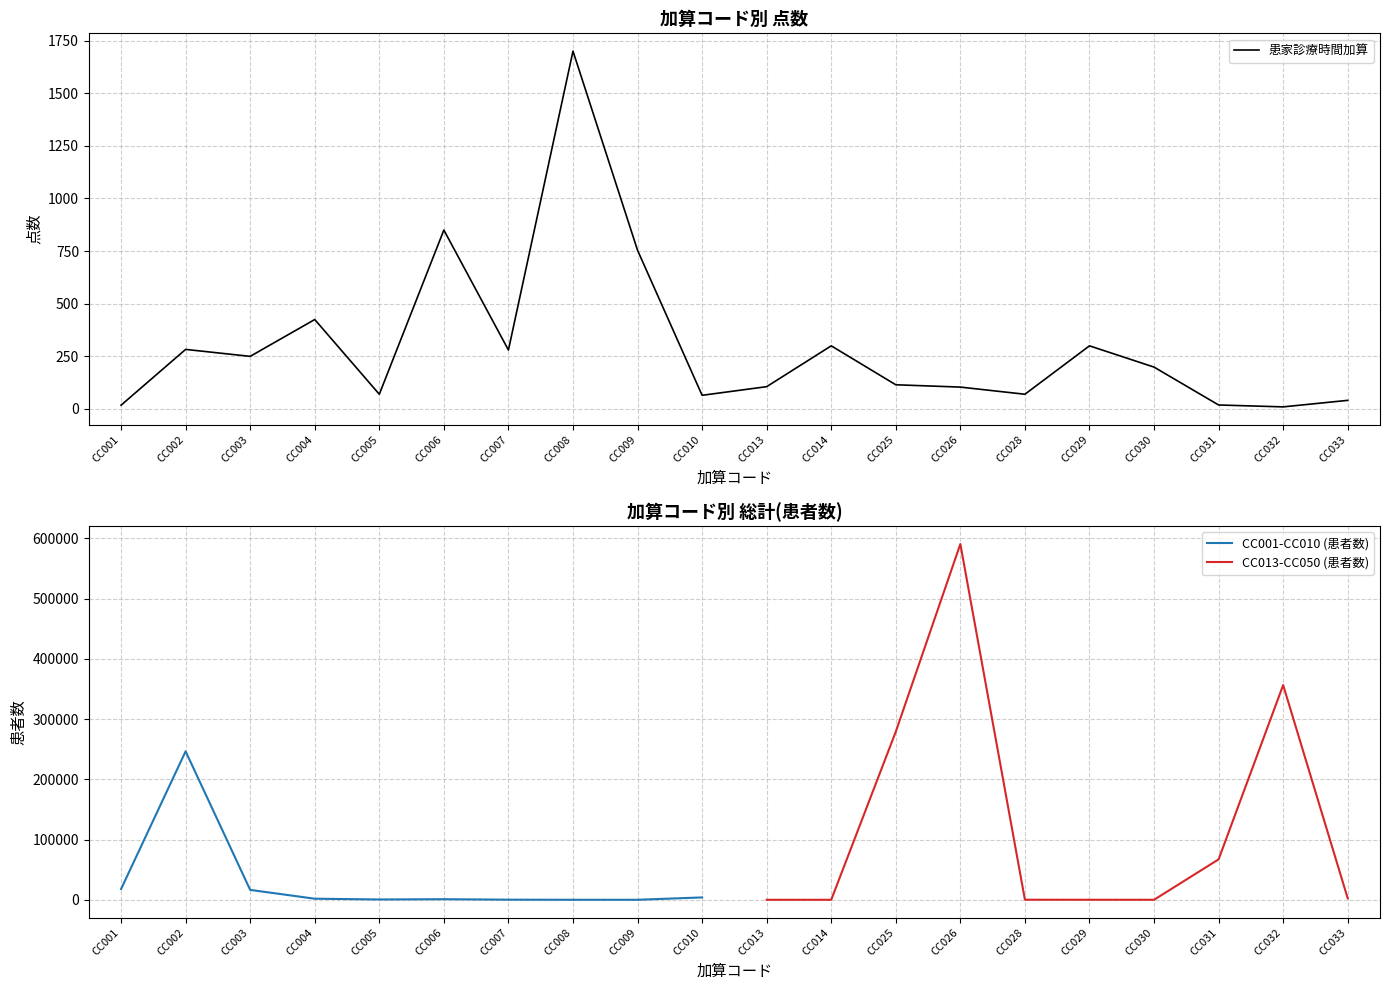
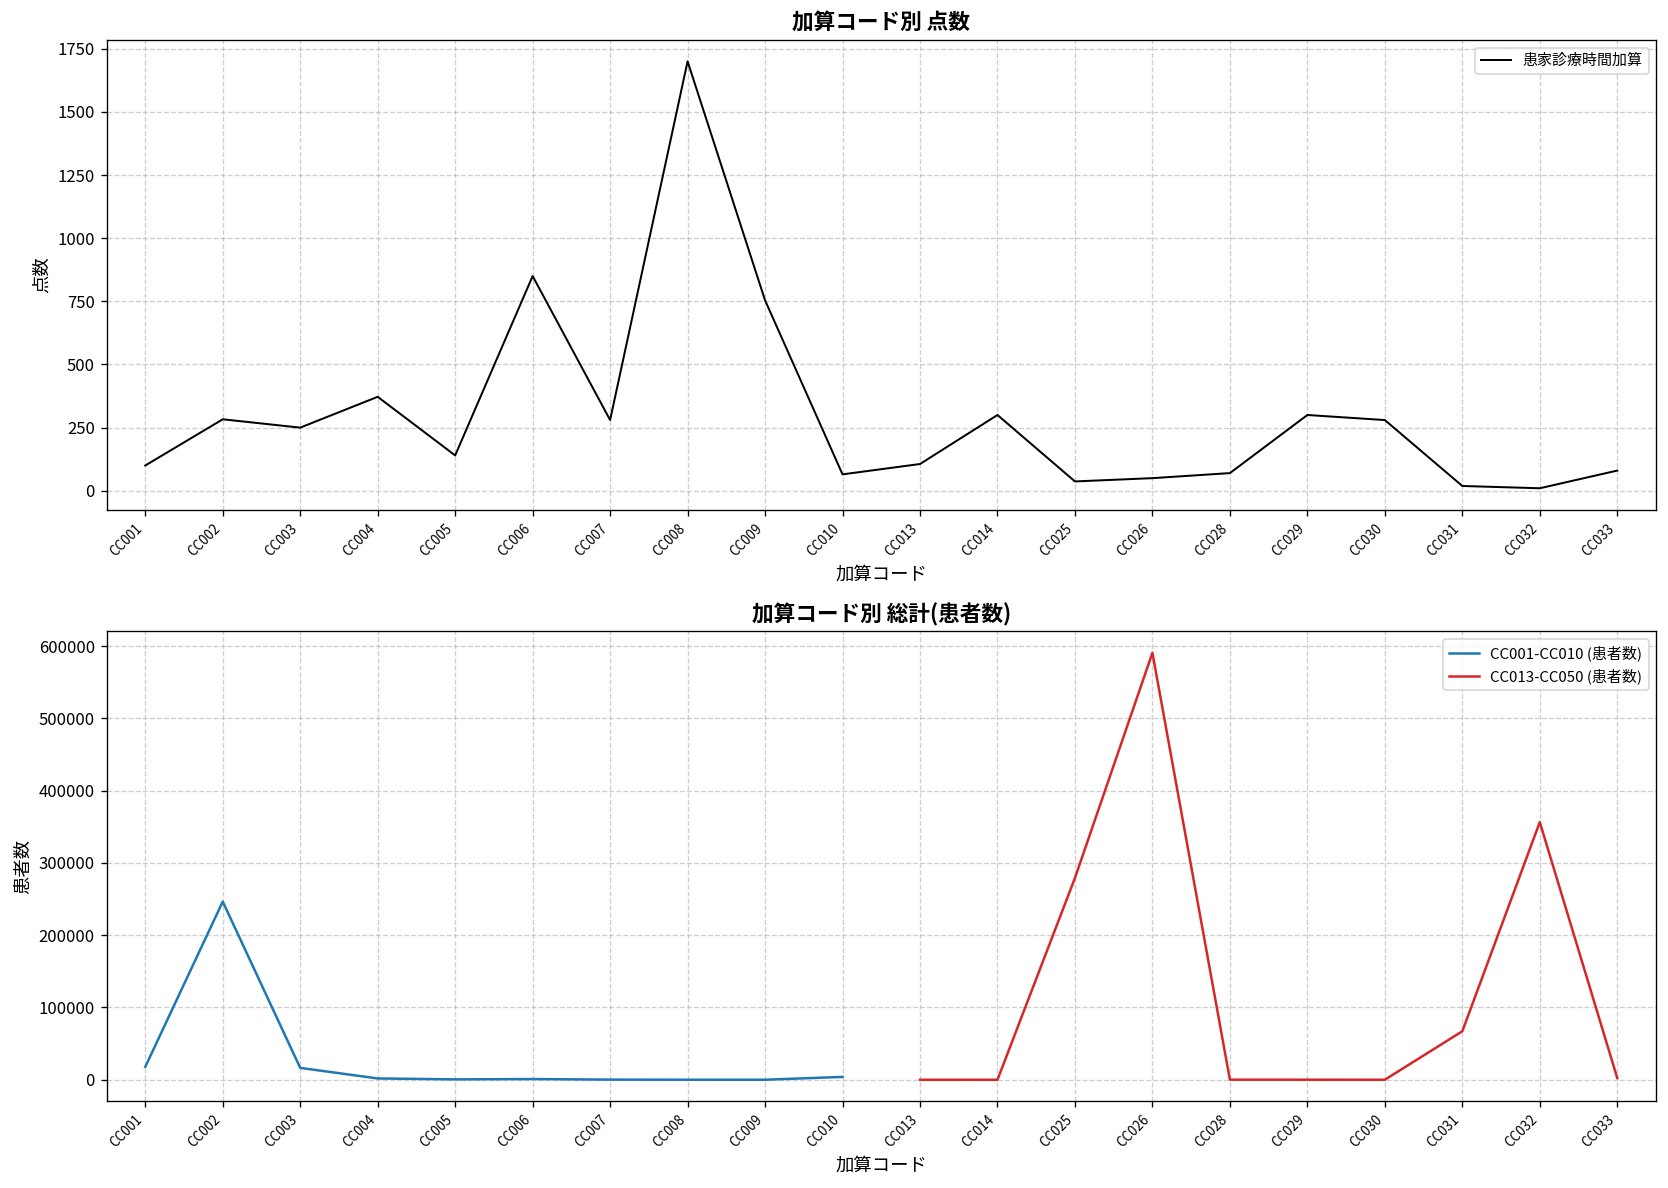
  {
    "加算コード別 点数": {
-     "CC001": 20,
+     "CC001": 100,
      "CC002": 280,
      "CC003": 250,
-     "CC004": 430,
-     "CC005": 70,
+     "CC004": 370,
+     "CC005": 140,
      "CC006": 850,
      "CC007": 280,
      "CC008": 1700,
      "CC009": 750,
      "CC010": 70,
      "CC013": 110,
      "CC014": 300,
-     "CC025": 120,
-     "CC026": 100,
+     "CC025": 40,
+     "CC026": 50,
      "CC028": 70,
      "CC029": 300,
-     "CC030": 200,
+     "CC030": 280,
      "CC031": 20,
      "CC032": 10,
-     "CC033": 40
+     "CC033": 80
    },
    "加算コード別 総計(患者数)": {
      "CC001-CC010 (患者数)": {
        "CC001": 20000,
        "CC002": 250000,
        "CC003": 20000,
        "CC004": 0,
        "CC005": 0,
        "CC006": 0,
        "CC007": 0,
        "CC008": 0,
        "CC009": 0,
        "CC010": 0
      },
      "CC013-CC050 (患者数)": {
        "CC013": 0,
        "CC014": 0,
        "CC025": 280000,
        "CC026": 590000,
        "CC028": 0,
        "CC029": 0,
        "CC030": 0,
        "CC031": 70000,
        "CC032": 360000,
        "CC033": 0
      }
    }
  }
